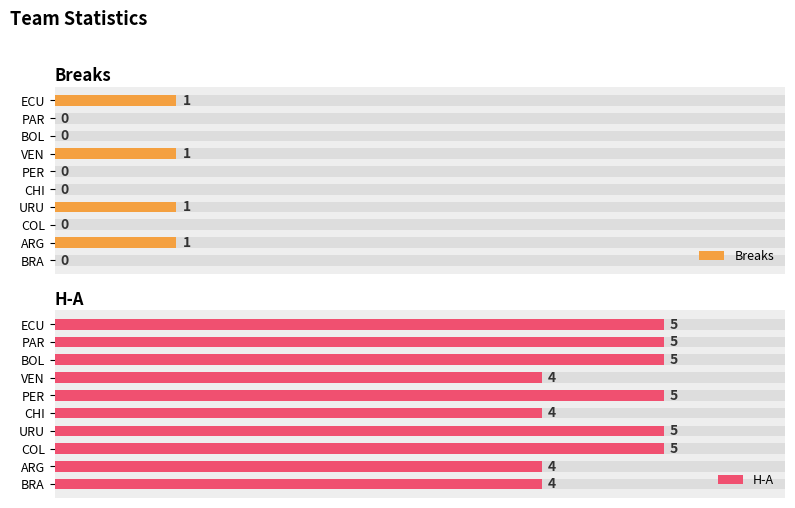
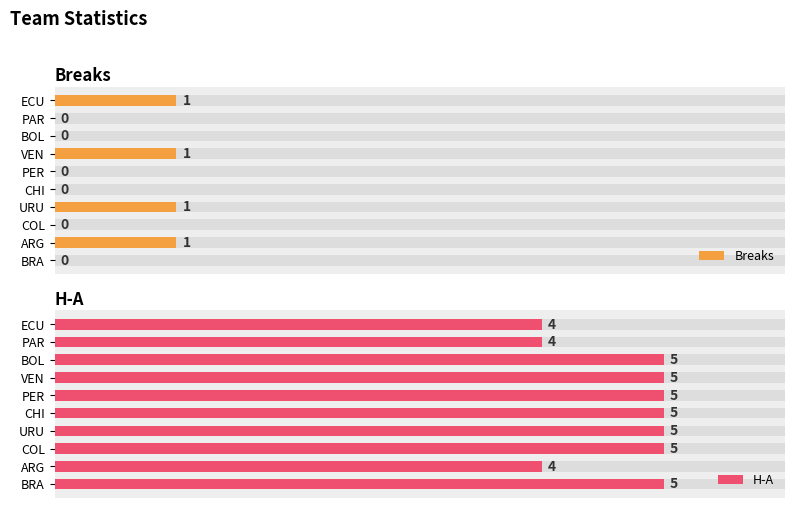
  {
    "Breaks": {
      "Breaks": {
        "PAR": 0,
        "BOL": 0,
        "PER": 0,
        "CHI": 0,
        "COL": 0,
        "BRA": 0
      }
    },
    "H-A": {
      "H-A": {
-       "ECU": 5,
-       "PAR": 5,
-       "VEN": 4,
-       "CHI": 4,
-       "BRA": 4
+       "ECU": 4,
+       "PAR": 4,
+       "VEN": 5,
+       "CHI": 5,
+       "BRA": 5
      }
    }
  }
